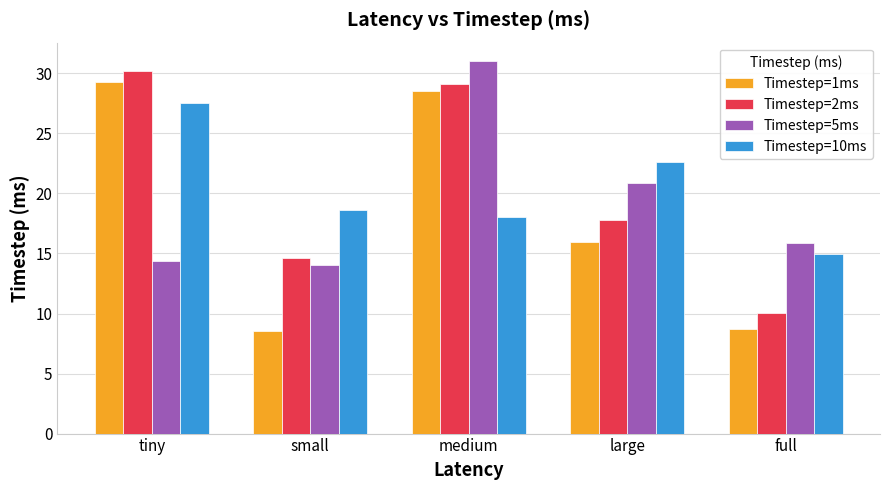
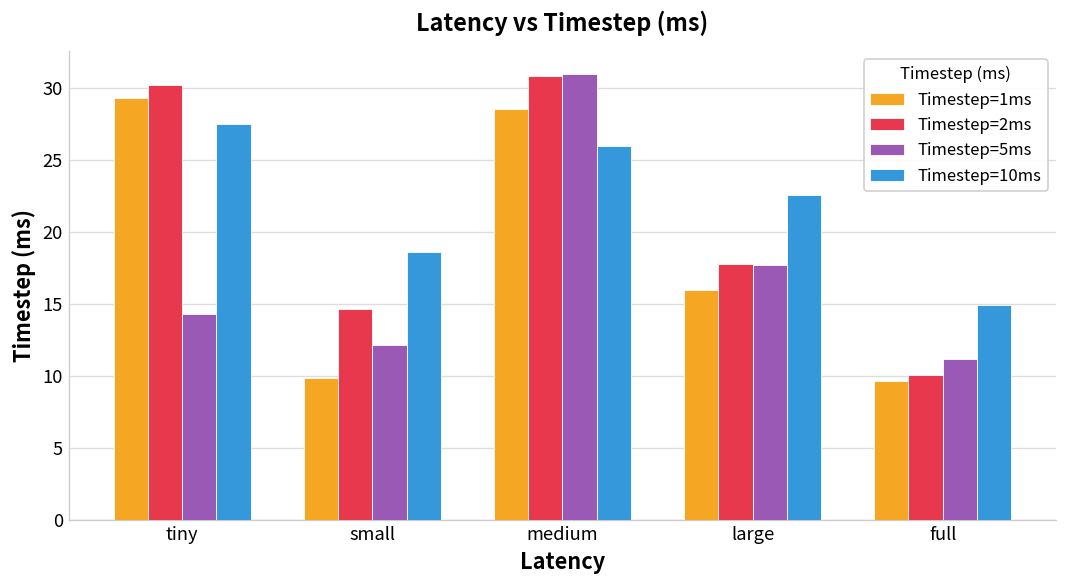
  {
    "Timestep=1ms": {
      "tiny": 29.3,
-     "small": 8.6,
+     "small": 9.9,
      "medium": 28.5,
      "large": 16.0,
-     "full": 8.7
+     "full": 9.7
    },
    "Timestep=2ms": {
      "tiny": 30.2,
      "small": 14.7,
-     "medium": 29.1,
+     "medium": 30.9,
      "large": 17.8,
      "full": 10.1
    },
    "Timestep=5ms": {
      "tiny": 14.3,
-     "small": 14.0,
+     "small": 12.2,
      "medium": 31.0,
-     "large": 20.9,
-     "full": 15.9
+     "large": 17.7,
+     "full": 11.2
    },
    "Timestep=10ms": {
      "tiny": 27.5,
      "small": 18.6,
-     "medium": 18.0,
+     "medium": 25.9,
      "large": 22.6,
      "full": 15.0
    }
  }
